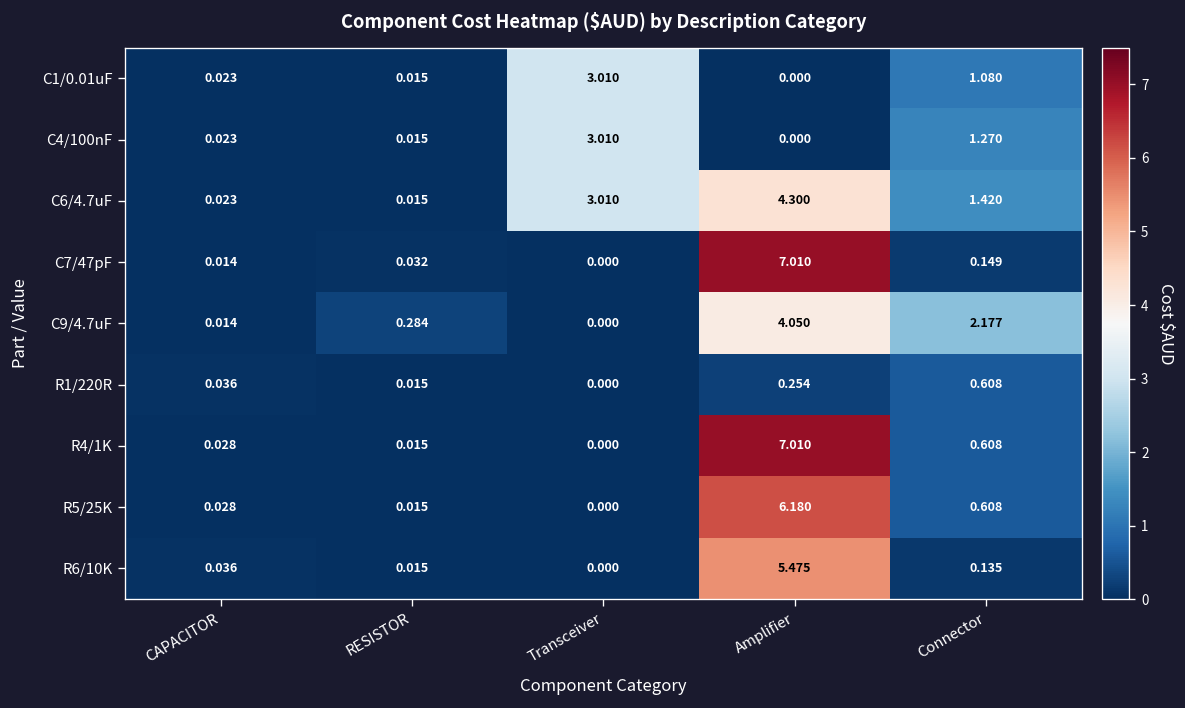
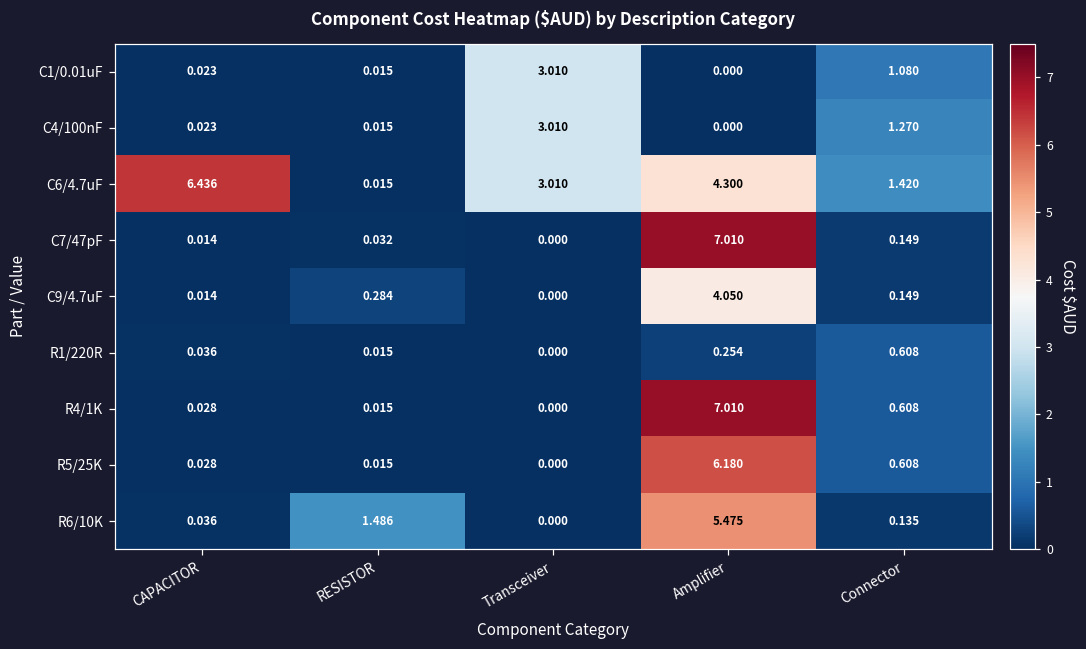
  {
    "C1/0.01uF": {
      "CAPACITOR": 0.023,
      "RESISTOR": 0.015,
      "Transceiver": 3.010,
      "Amplifier": 0.000,
      "Connector": 1.080
    },
    "C4/100nF": {
      "CAPACITOR": 0.023,
      "RESISTOR": 0.015,
      "Transceiver": 3.010,
      "Amplifier": 0.000,
      "Connector": 1.270
    },
    "C6/4.7uF": {
-     "CAPACITOR": 0.023,
+     "CAPACITOR": 6.436,
      "RESISTOR": 0.015,
      "Transceiver": 3.010,
      "Amplifier": 4.300,
      "Connector": 1.420
    },
    "C7/47pF": {
      "CAPACITOR": 0.014,
      "RESISTOR": 0.032,
      "Transceiver": 0.000,
      "Amplifier": 7.010,
      "Connector": 0.149
    },
    "C9/4.7uF": {
      "CAPACITOR": 0.014,
      "RESISTOR": 0.284,
      "Transceiver": 0.000,
      "Amplifier": 4.050,
-     "Connector": 2.177
+     "Connector": 0.149
    },
    "R1/220R": {
      "CAPACITOR": 0.036,
      "RESISTOR": 0.015,
      "Transceiver": 0.000,
      "Amplifier": 0.254,
      "Connector": 0.608
    },
    "R4/1K": {
      "CAPACITOR": 0.028,
      "RESISTOR": 0.015,
      "Transceiver": 0.000,
      "Amplifier": 7.010,
      "Connector": 0.608
    },
    "R5/25K": {
      "CAPACITOR": 0.028,
      "RESISTOR": 0.015,
      "Transceiver": 0.000,
      "Amplifier": 6.180,
      "Connector": 0.608
    },
    "R6/10K": {
      "CAPACITOR": 0.036,
-     "RESISTOR": 0.015,
+     "RESISTOR": 1.486,
      "Transceiver": 0.000,
      "Amplifier": 5.475,
      "Connector": 0.135
    }
  }
